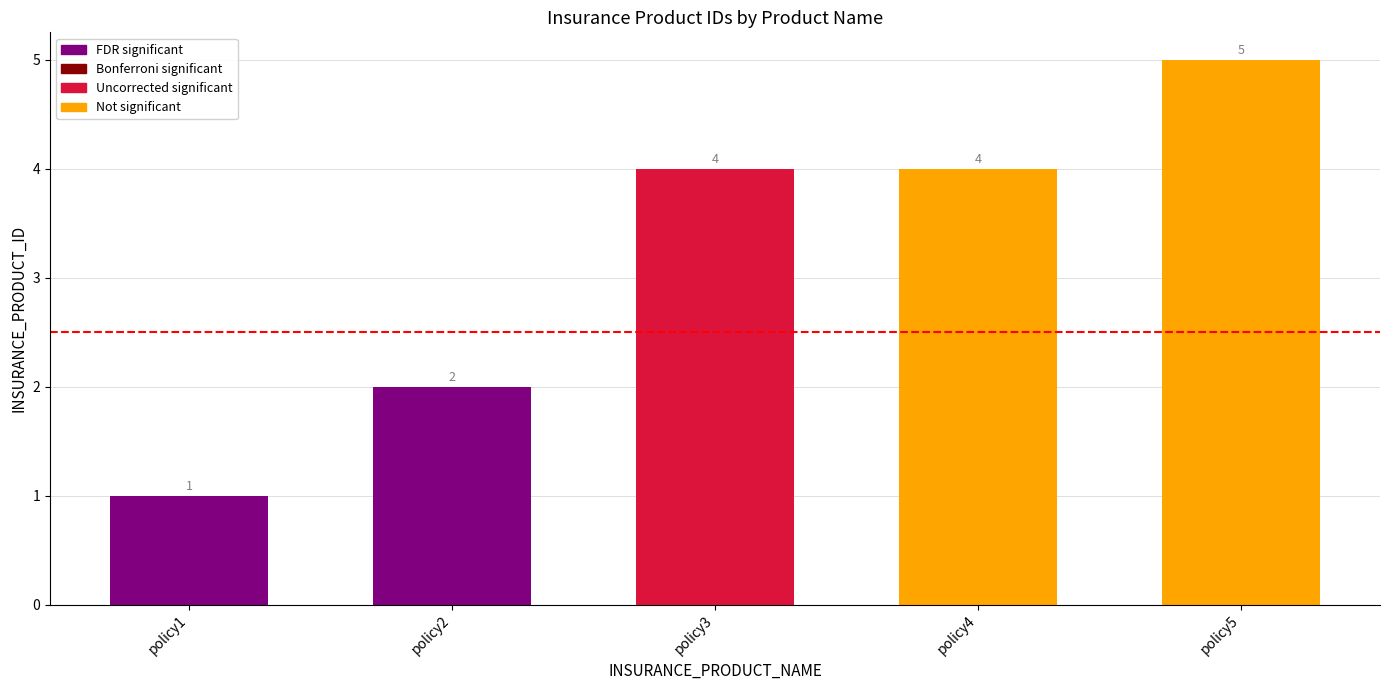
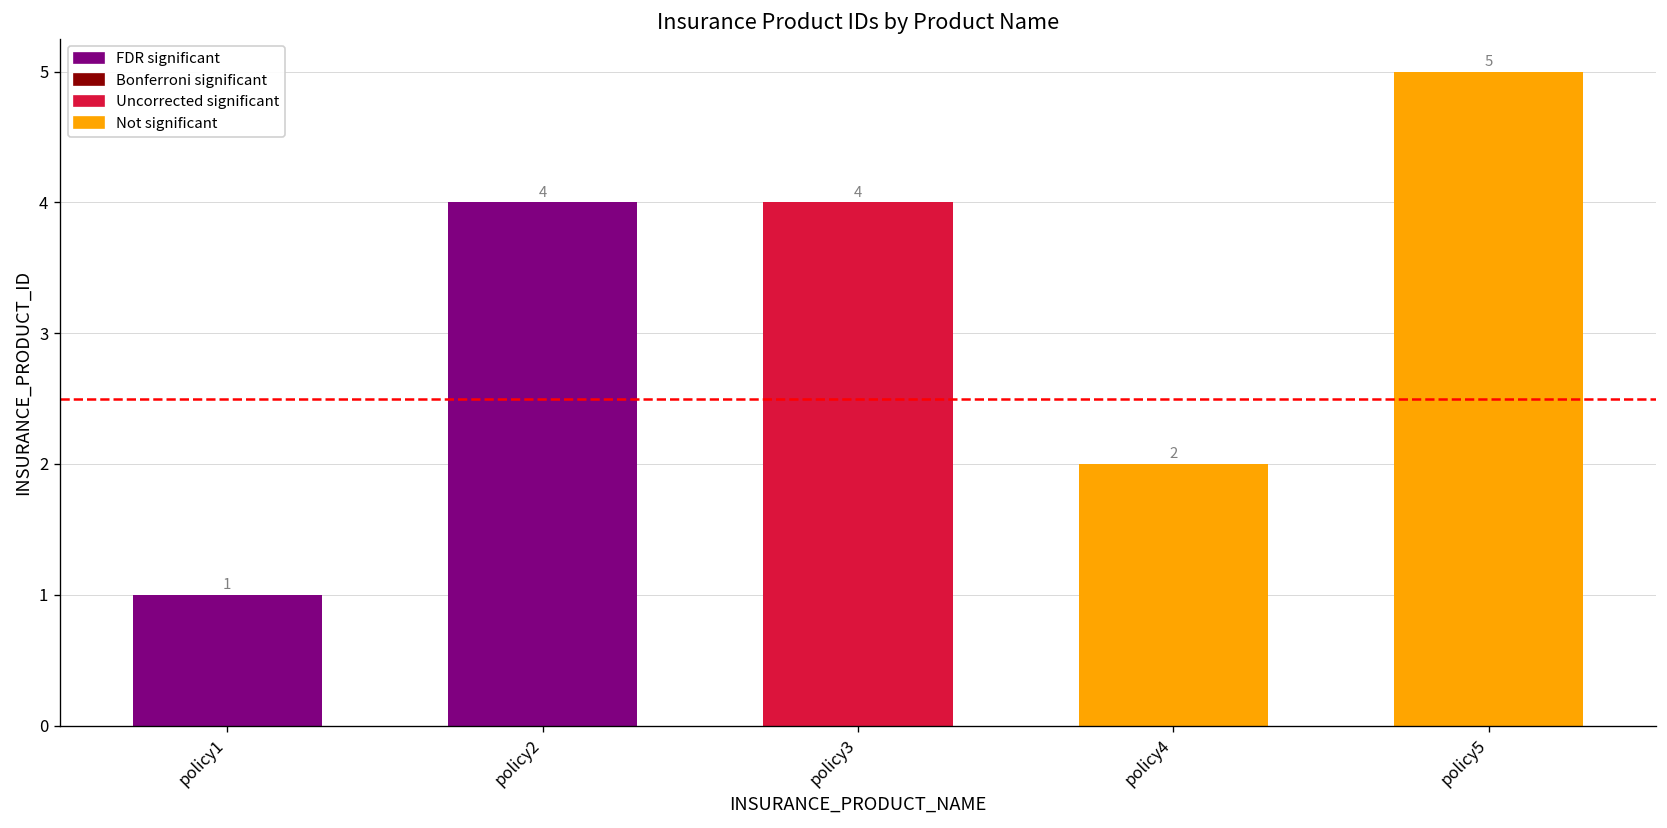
  {
    "policy1": 1,
-   "policy2": 2,
+   "policy2": 4,
    "policy3": 4,
-   "policy4": 4,
+   "policy4": 2,
    "policy5": 5
  }
